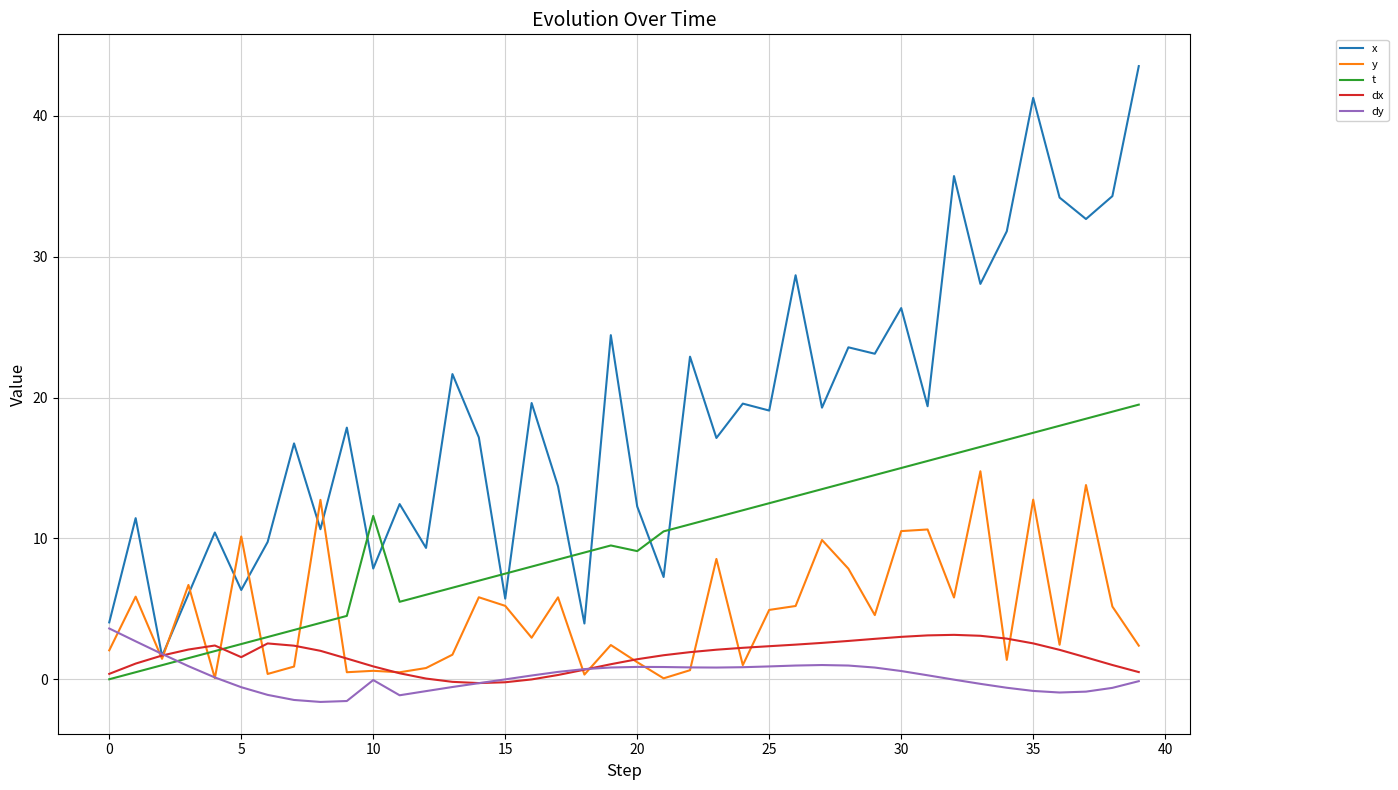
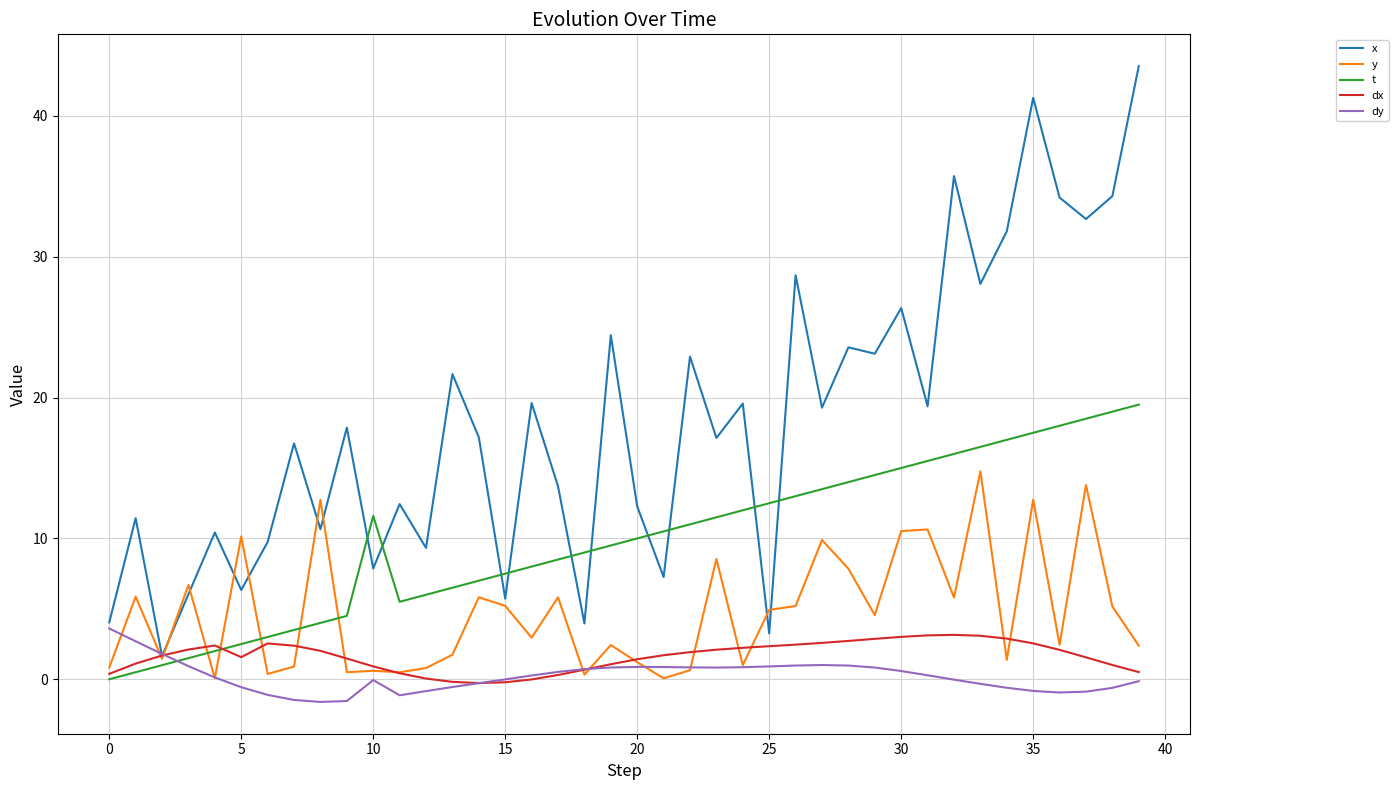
  {
    "x": {
      "0": 4.0,
      "5": 6.3,
      "10": 7.9,
      "15": 5.7,
      "20": 12.3,
-     "25": 19.1,
+     "25": 3.3,
      "30": 26.4,
      "35": 41.3
    },
    "y": {
-     "0": 2.1,
+     "0": 0.8,
      "5": 10.1,
      "10": 0.6,
      "15": 5.2,
      "20": 1.2,
      "25": 4.9,
      "30": 10.5,
      "35": 12.8
    },
    "t": {
      "0": 0.0,
      "5": 2.5,
      "10": 11.6,
      "15": 7.5,
-     "20": 9.1,
+     "20": 10.0,
      "25": 12.5,
      "30": 15.0,
      "35": 17.5
    },
    "dx": {
      "0": 0.4,
      "5": 1.6,
      "10": 0.9,
      "15": -0.2,
      "20": 1.4,
      "25": 2.3,
      "30": 3.0,
      "35": 2.5
    },
    "dy": {
      "0": 3.6,
      "5": -0.6,
      "10": -0.1,
      "15": 0.0,
      "20": 0.9,
      "25": 0.9,
      "30": 0.6,
      "35": -0.8
    }
  }
